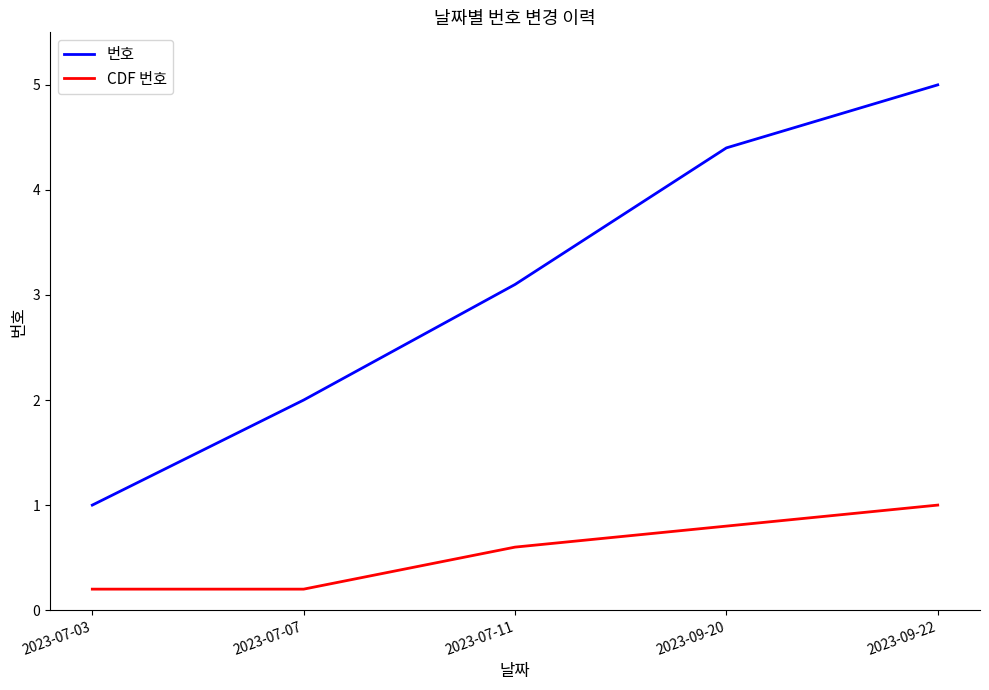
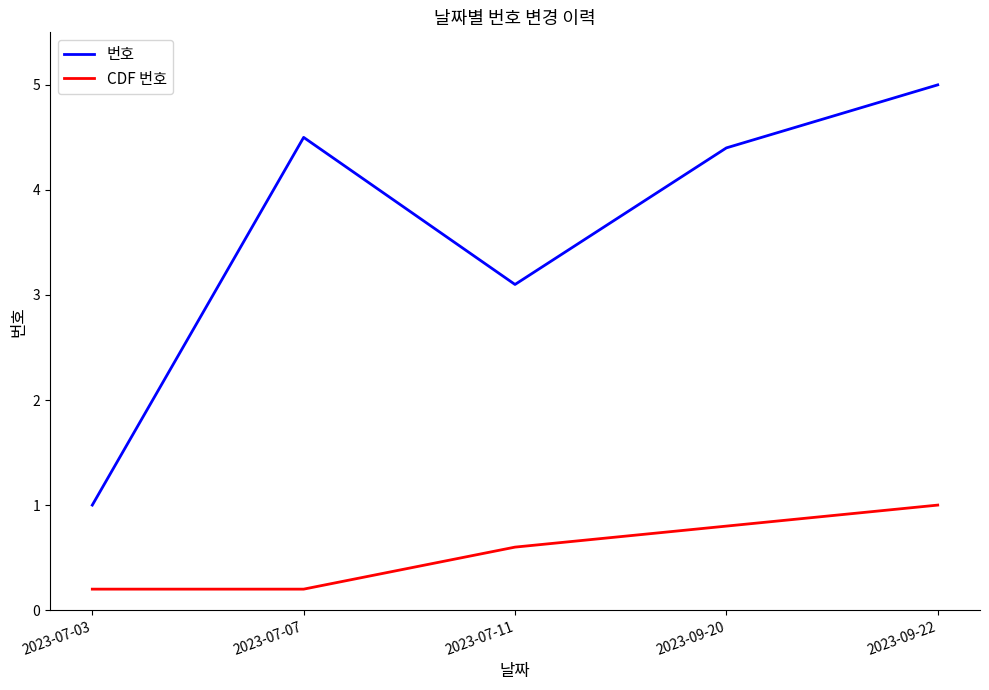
  {
    "번호": {
      "2023-07-03": 1.0,
-     "2023-07-07": 2.0,
+     "2023-07-07": 4.5,
      "2023-07-11": 3.1,
      "2023-09-20": 4.4,
      "2023-09-22": 5.0
    },
    "CDF 번호": {
      "2023-07-03": 0.2,
      "2023-07-07": 0.2,
      "2023-07-11": 0.6,
      "2023-09-20": 0.8,
      "2023-09-22": 1.0
    }
  }
